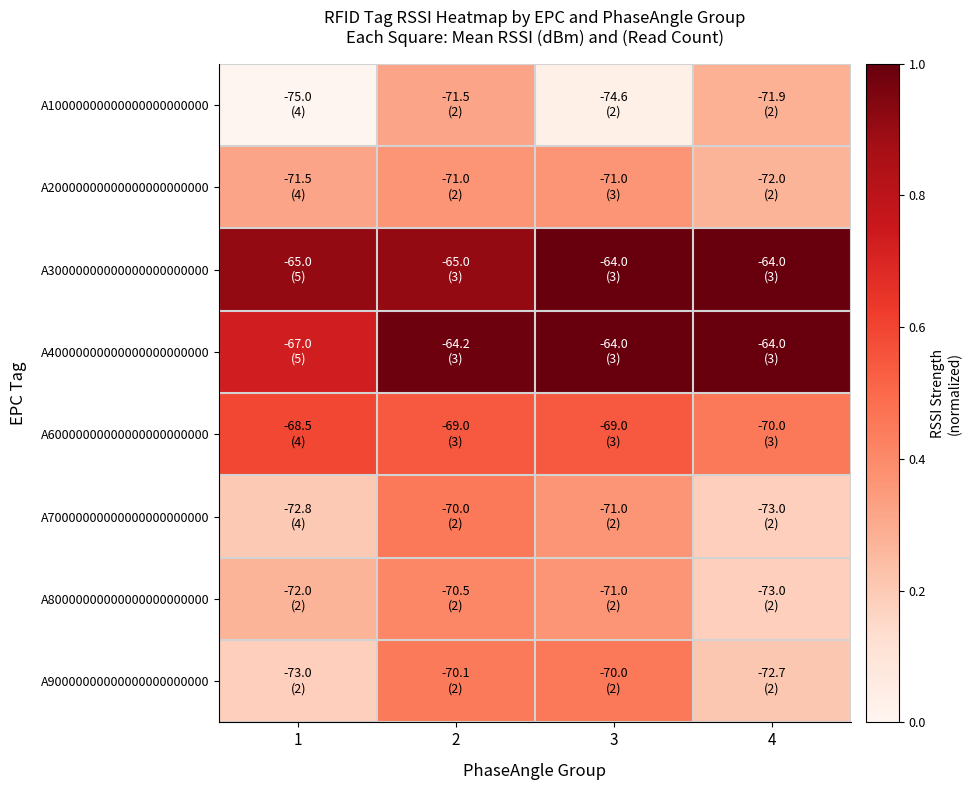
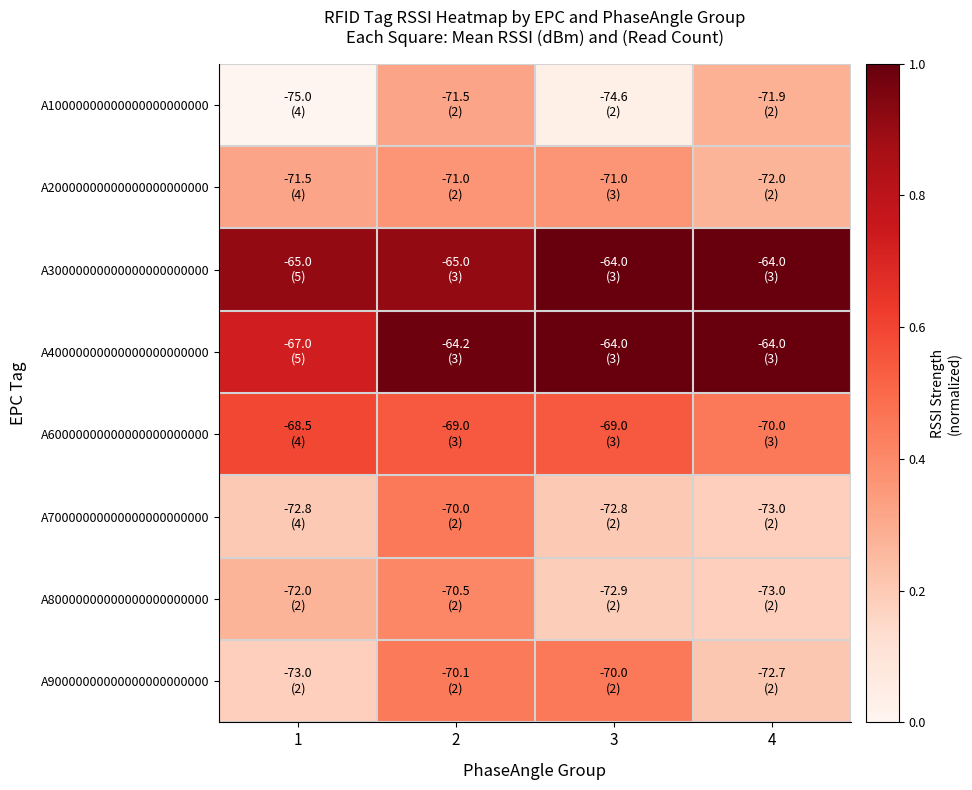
  {
    "A70000000000000000000000": {
-     "3": -71.0
+     "3": -72.8
    },
    "A80000000000000000000000": {
-     "3": -71.0
+     "3": -72.9
    }
  }
